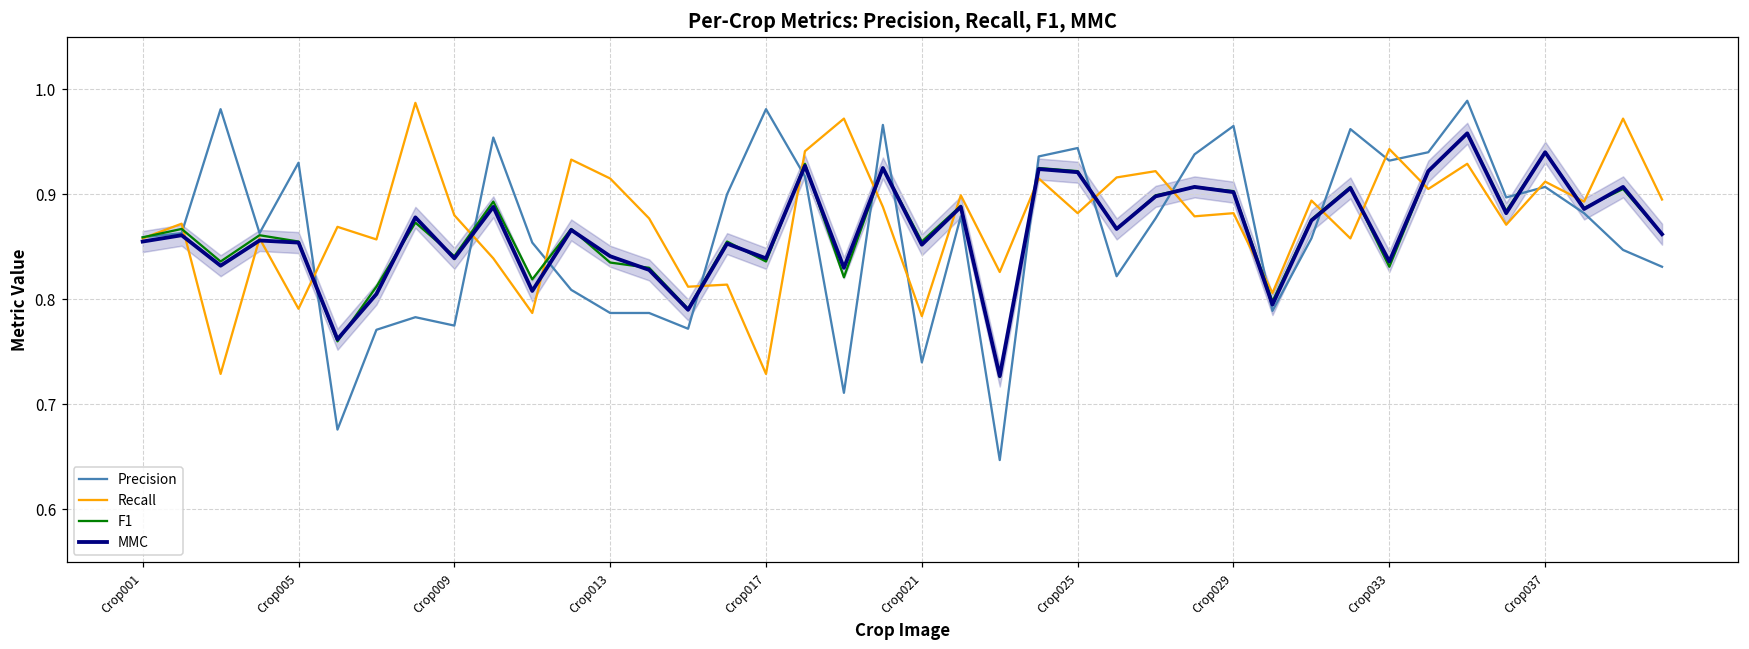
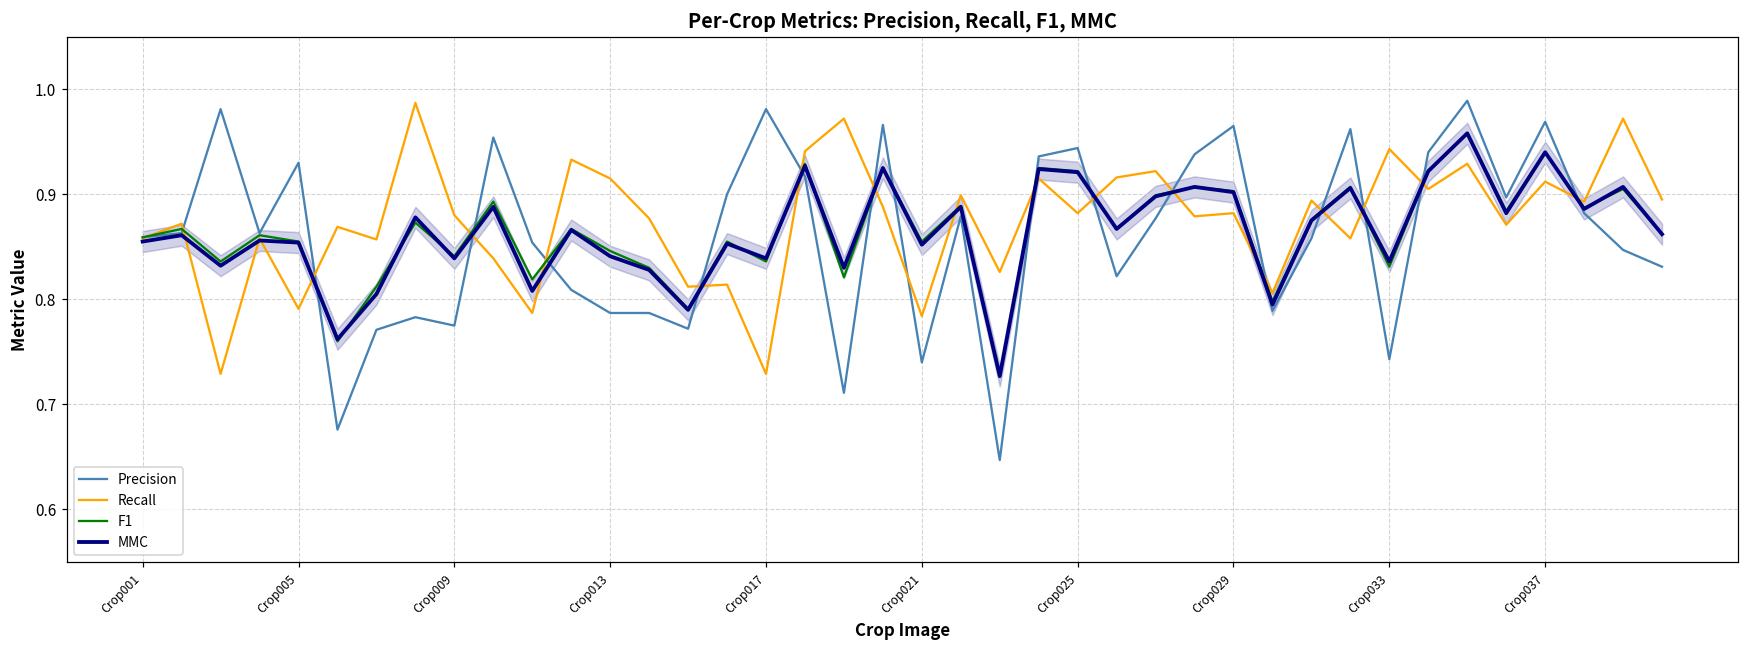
  {
    "Precision": {
      "Crop005": 0.93,
      "Crop009": 0.78,
      "Crop013": 0.79,
      "Crop017": 0.98,
      "Crop021": 0.74,
      "Crop025": 0.94,
      "Crop029": 0.97,
-     "Crop033": 0.93,
-     "Crop037": 0.91
+     "Crop033": 0.74,
+     "Crop037": 0.97
    },
    "Recall": {
      "Crop005": 0.79,
      "Crop009": 0.88,
      "Crop013": 0.92,
      "Crop017": 0.73,
      "Crop021": 0.78,
      "Crop025": 0.88,
      "Crop029": 0.88,
      "Crop033": 0.94,
      "Crop037": 0.91
    },
    "F1": {
-     "Crop013": 0.84,
+     "Crop013": 0.85,
      "Crop017": 0.84,
      "Crop021": 0.86,
      "Crop033": 0.83
    }
  }
